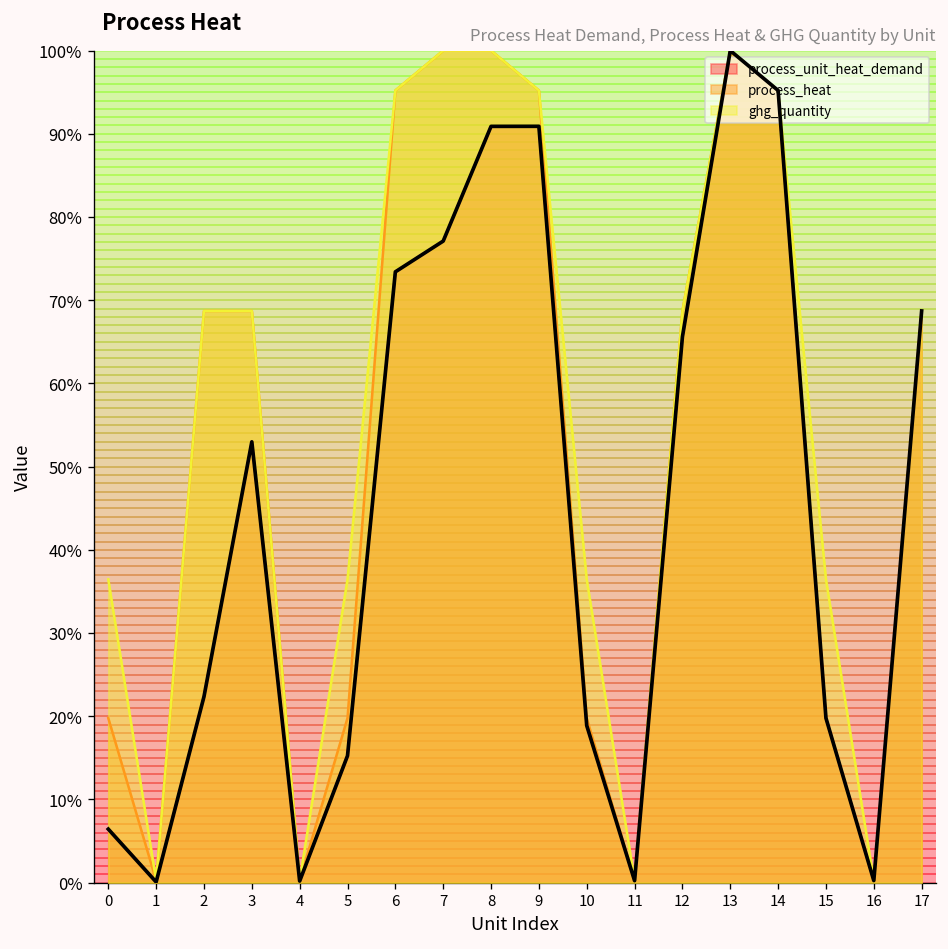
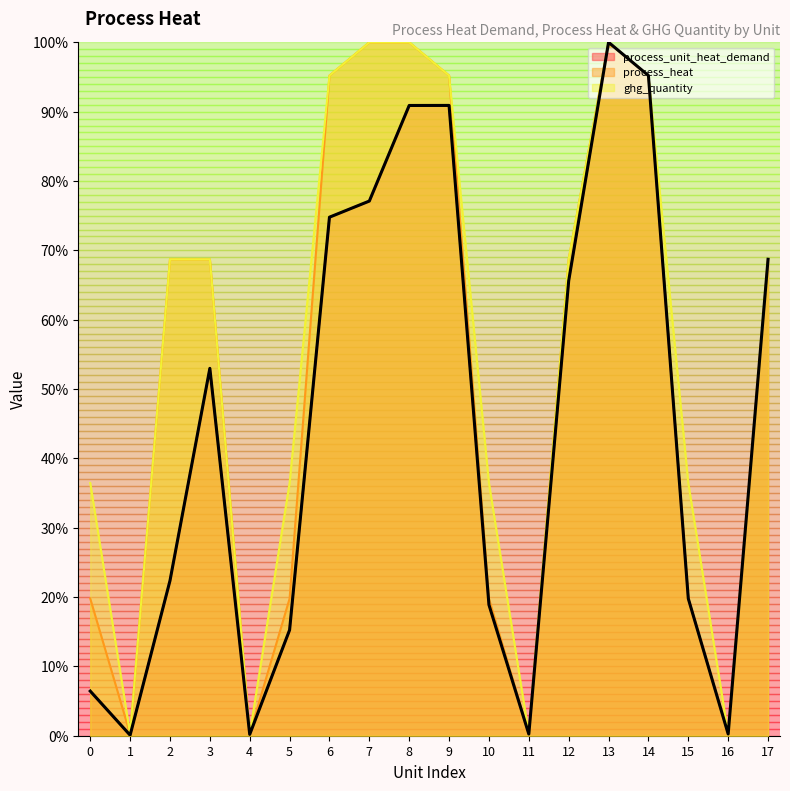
  {
    "process_unit_heat_demand": {
      "0": "6%",
      "2": "22%",
      "3": "53%",
      "5": "15%",
-     "6": "73%",
+     "6": "75%",
      "7": "77%",
      "8": "91%",
      "9": "91%",
      "10": "19%",
      "12": "66%"
    },
    "process_heat": {
      "0": "20%",
      "5": "20%",
      "10": "20%"
    },
    "ghg_quantity": {
      "0": "36%",
      "5": "36%",
      "10": "36%",
      "15": "36%"
    }
  }
